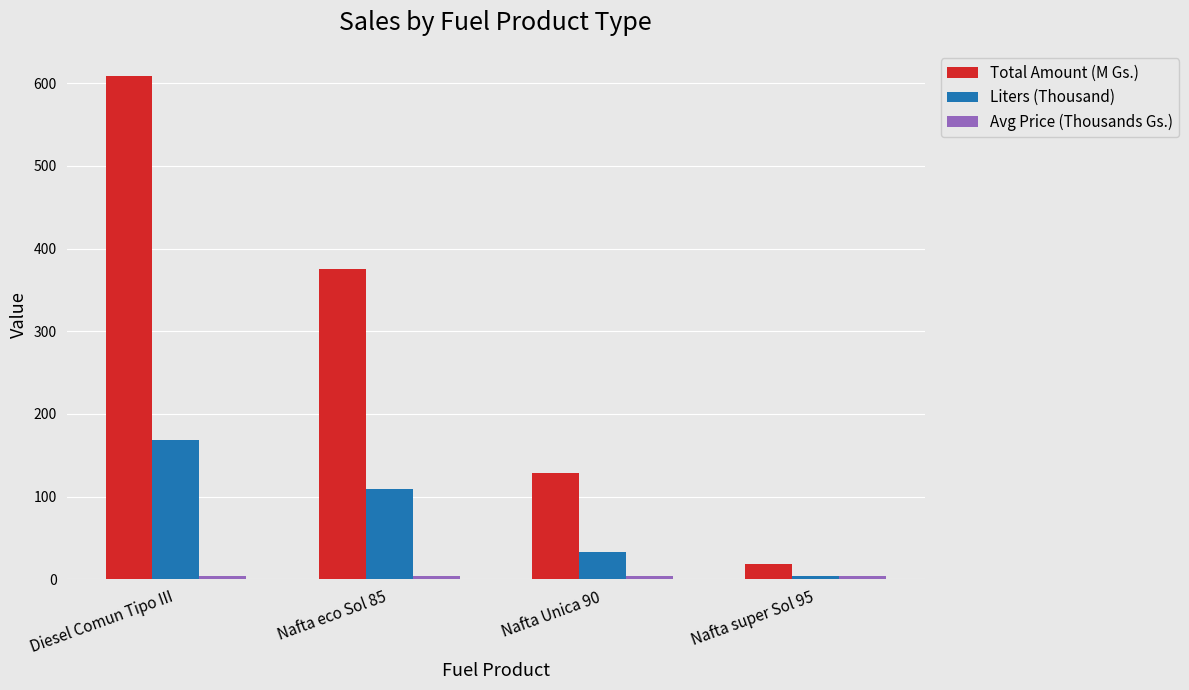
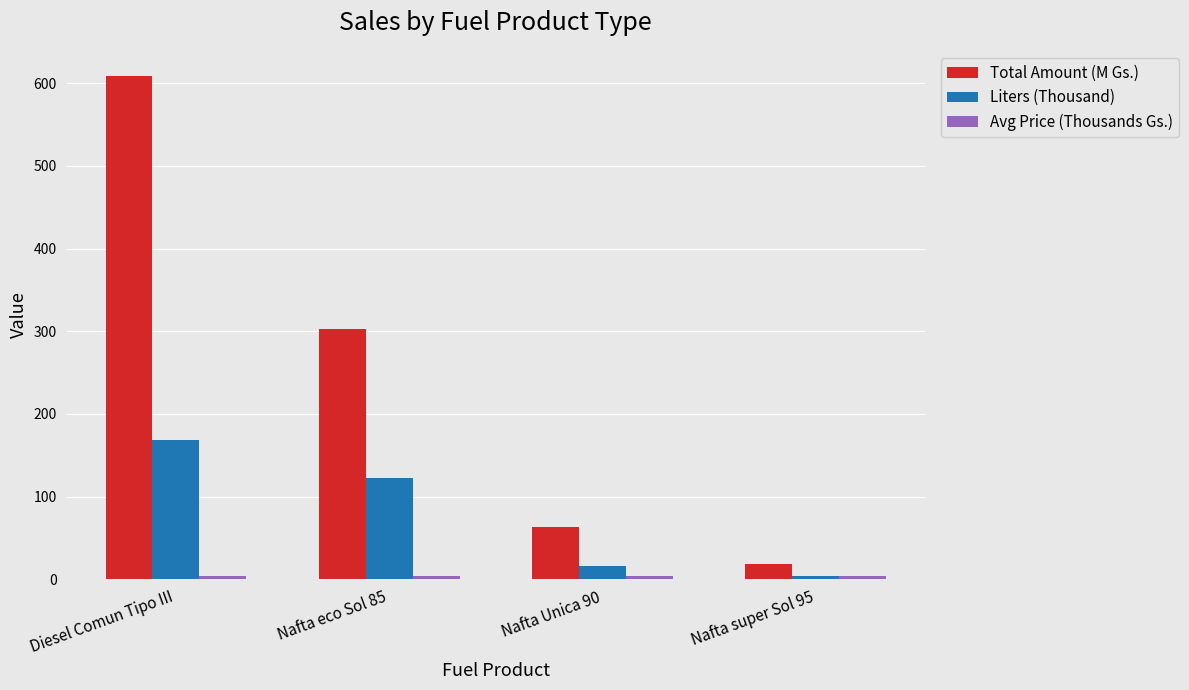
  {
    "Total Amount (M Gs.)": {
      "Diesel Comun Tipo III": 610,
-     "Nafta eco Sol 85": 380,
-     "Nafta Unica 90": 130,
+     "Nafta eco Sol 85": 300,
+     "Nafta Unica 90": 60,
      "Nafta super Sol 95": 20
    },
    "Liters (Thousand)": {
      "Diesel Comun Tipo III": 170,
-     "Nafta eco Sol 85": 110,
-     "Nafta Unica 90": 30,
+     "Nafta eco Sol 85": 120,
+     "Nafta Unica 90": 20,
      "Nafta super Sol 95": 0
    },
    "Avg Price (Thousands Gs.)": {
      "Diesel Comun Tipo III": 0,
      "Nafta eco Sol 85": 0,
      "Nafta Unica 90": 0,
      "Nafta super Sol 95": 0
    }
  }
